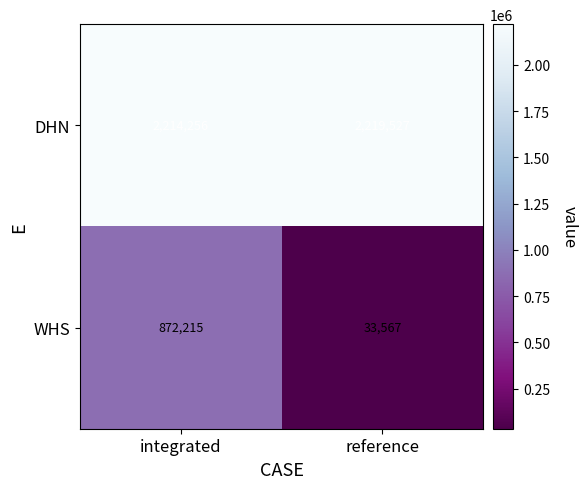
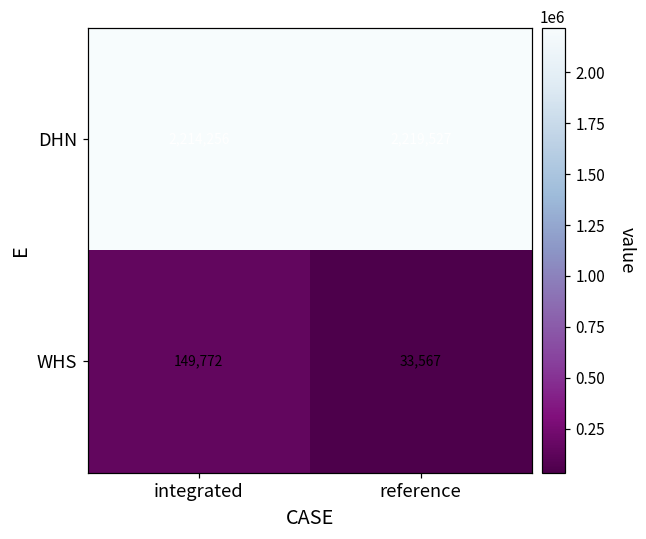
  {
    "WHS": {
-     "integrated": "872,215",
+     "integrated": "149,772",
      "reference": "33,567"
    }
  }
